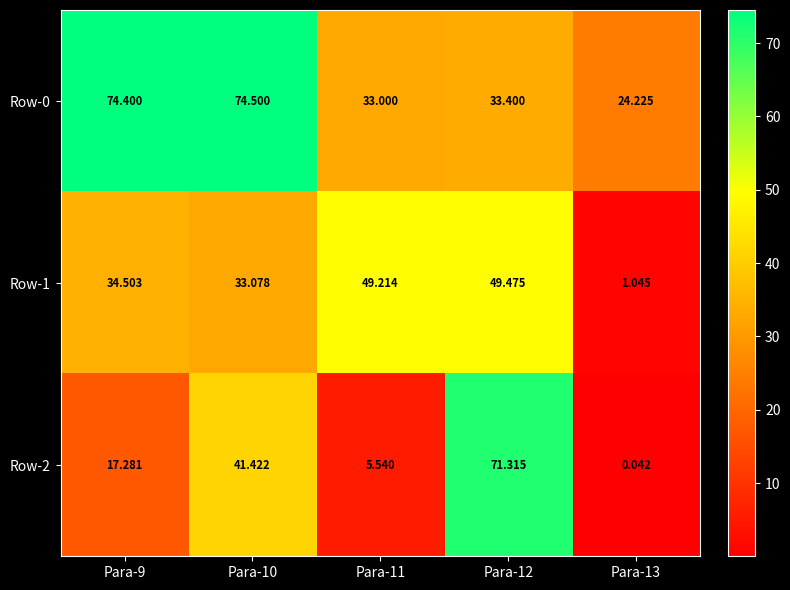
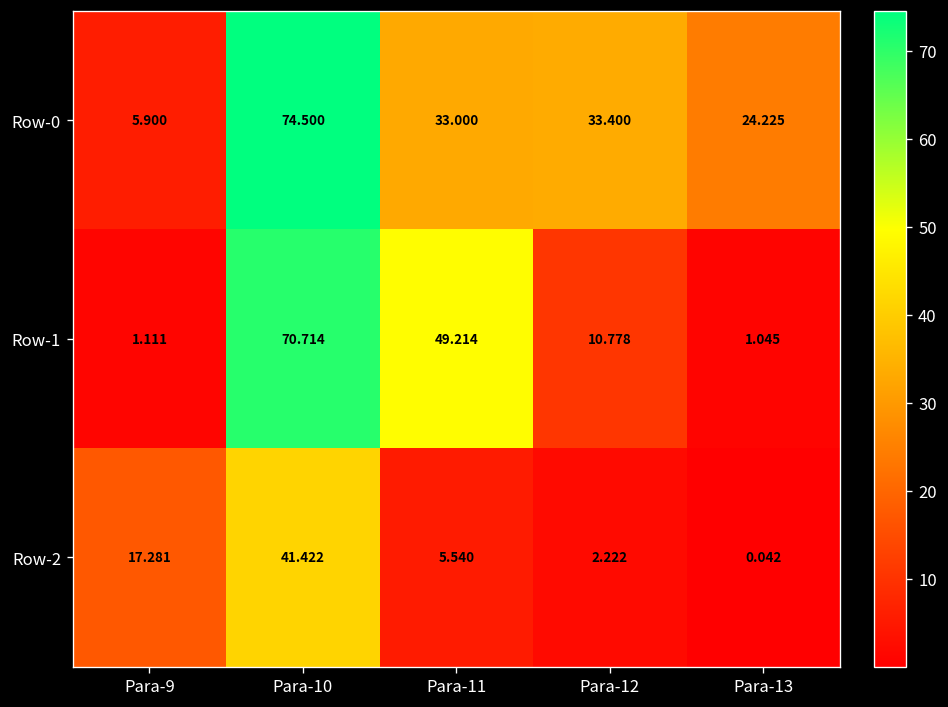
  {
    "Row-0": {
-     "Para-9": 74.400,
+     "Para-9": 5.900,
      "Para-10": 74.500,
      "Para-11": 33.000,
      "Para-12": 33.400,
      "Para-13": 24.225
    },
    "Row-1": {
-     "Para-9": 34.503,
-     "Para-10": 33.078,
+     "Para-9": 1.111,
+     "Para-10": 70.714,
      "Para-11": 49.214,
-     "Para-12": 49.475,
+     "Para-12": 10.778,
      "Para-13": 1.045
    },
    "Row-2": {
      "Para-9": 17.281,
      "Para-10": 41.422,
      "Para-11": 5.540,
-     "Para-12": 71.315,
+     "Para-12": 2.222,
      "Para-13": 0.042
    }
  }
